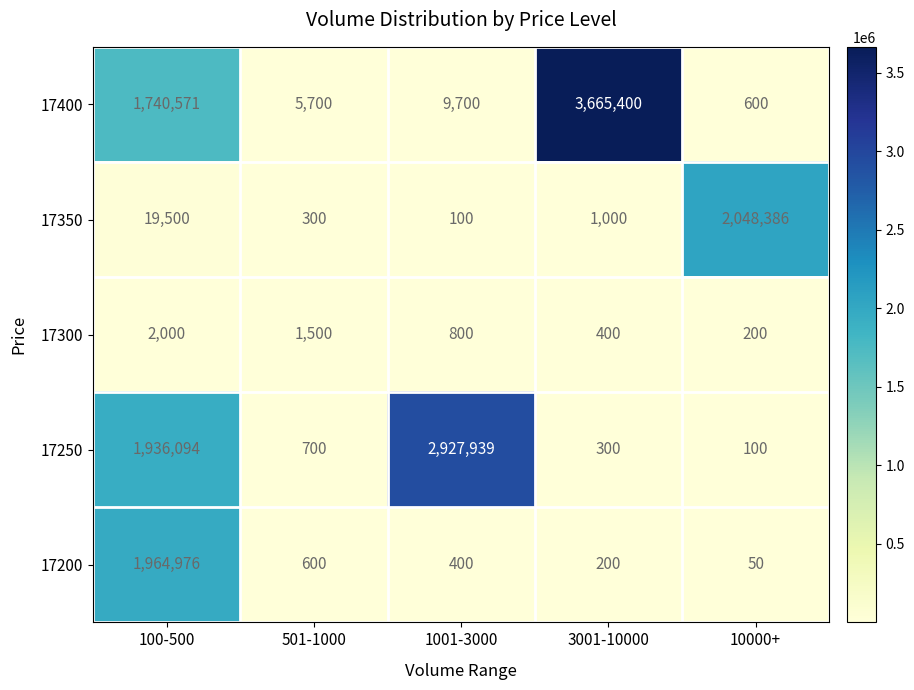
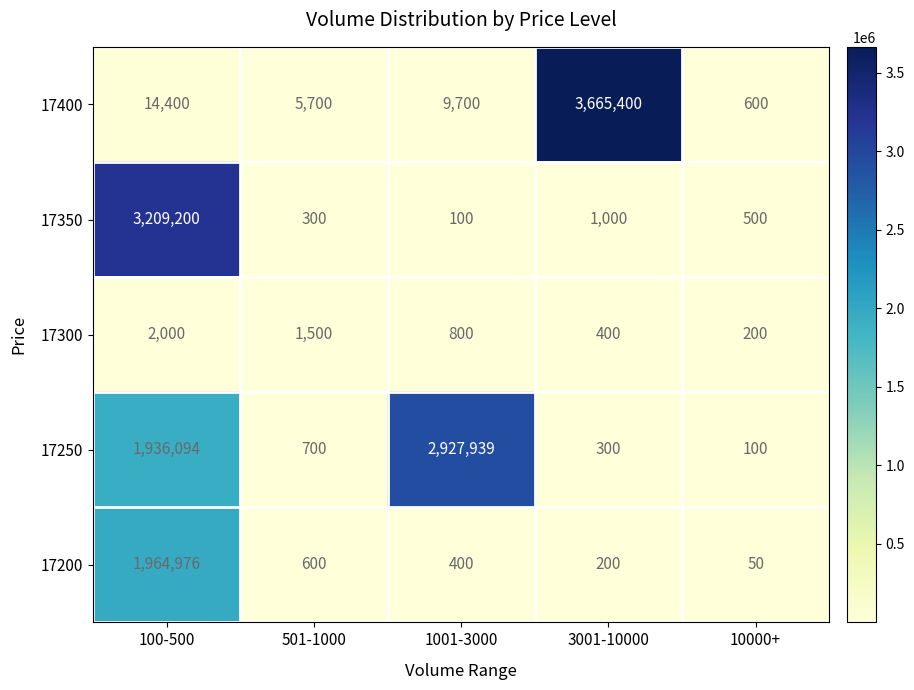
  {
    "17400": {
-     "100-500": "1,740,571",
+     "100-500": "14,400",
      "501-1000": "5,700",
      "1001-3000": "9,700",
      "3001-10000": "3,665,400",
      "10000+": "600"
    },
    "17350": {
-     "100-500": "19,500",
+     "100-500": "3,209,200",
      "501-1000": "300",
      "1001-3000": "100",
      "3001-10000": "1,000",
-     "10000+": "2,048,386"
+     "10000+": "500"
    },
    "17300": {
      "100-500": "2,000",
      "501-1000": "1,500",
      "1001-3000": "800",
      "3001-10000": "400",
      "10000+": "200"
    },
    "17250": {
      "100-500": "1,936,094",
      "501-1000": "700",
      "1001-3000": "2,927,939",
      "3001-10000": "300",
      "10000+": "100"
    },
    "17200": {
      "100-500": "1,964,976",
      "501-1000": "600",
      "1001-3000": "400",
      "3001-10000": "200",
      "10000+": "50"
    }
  }
